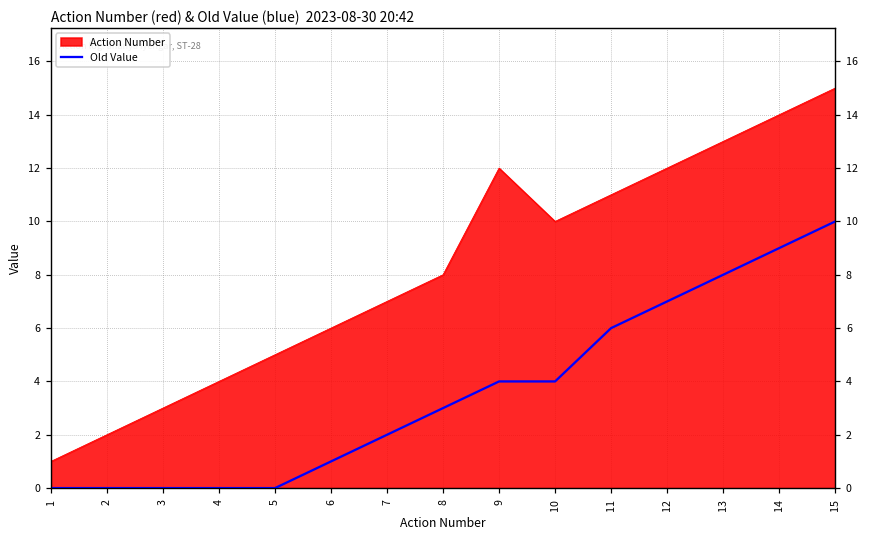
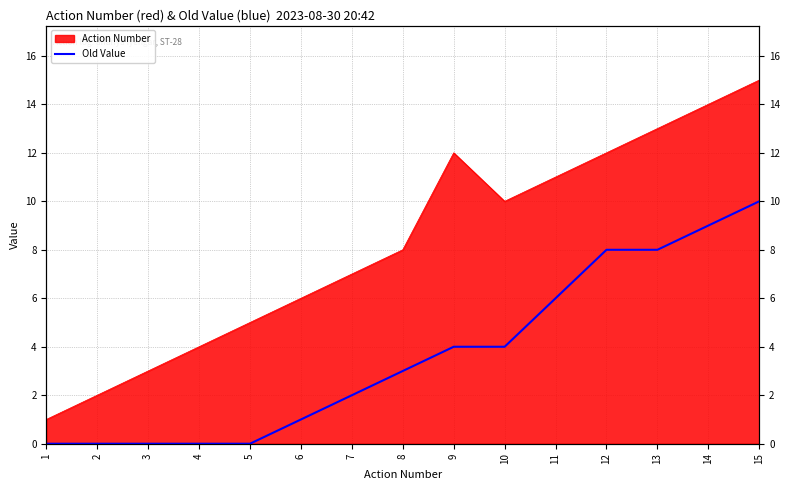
  {
    "Action Number": {
      "1": 1,
      "2": 2,
      "3": 3,
      "4": 4,
      "5": 5,
      "6": 6,
      "7": 7,
      "8": 8,
      "9": 12,
      "10": 10,
      "11": 11,
      "12": 12,
      "13": 13,
      "14": 14,
      "15": 15
    },
    "Old Value": {
      "1": 0,
      "2": 0,
      "3": 0,
      "4": 0,
      "5": 0,
      "6": 1,
      "7": 2,
      "8": 3,
      "9": 4,
      "10": 4,
      "11": 6,
-     "12": 7,
+     "12": 8,
      "13": 8,
      "14": 9,
      "15": 10
    }
  }
